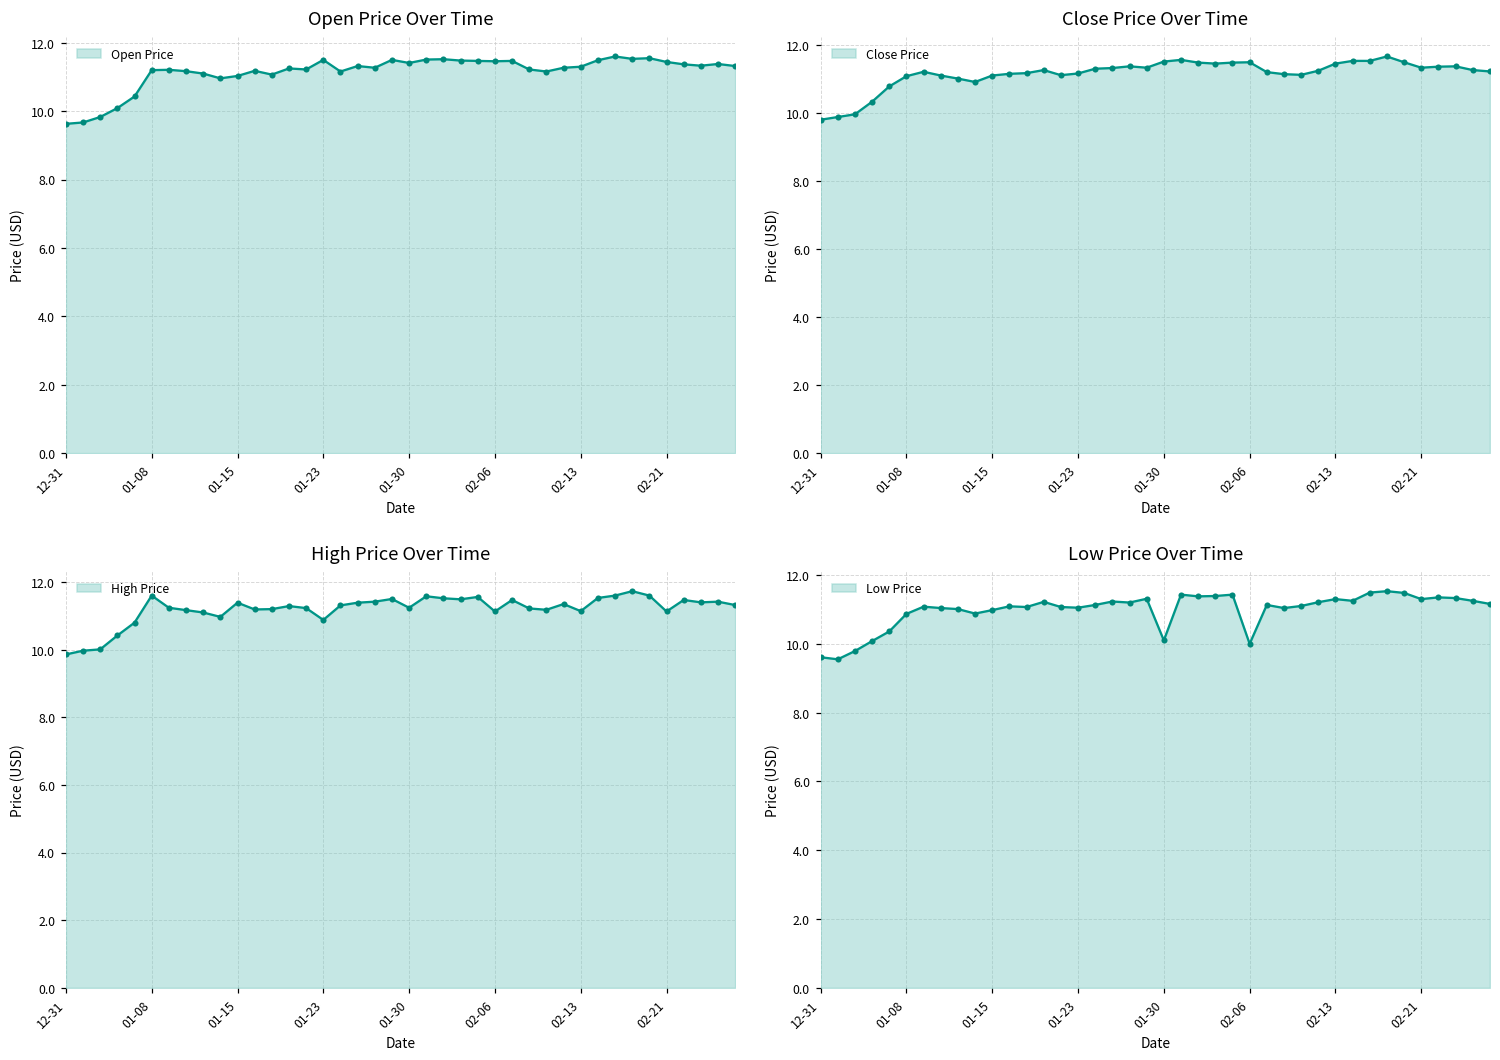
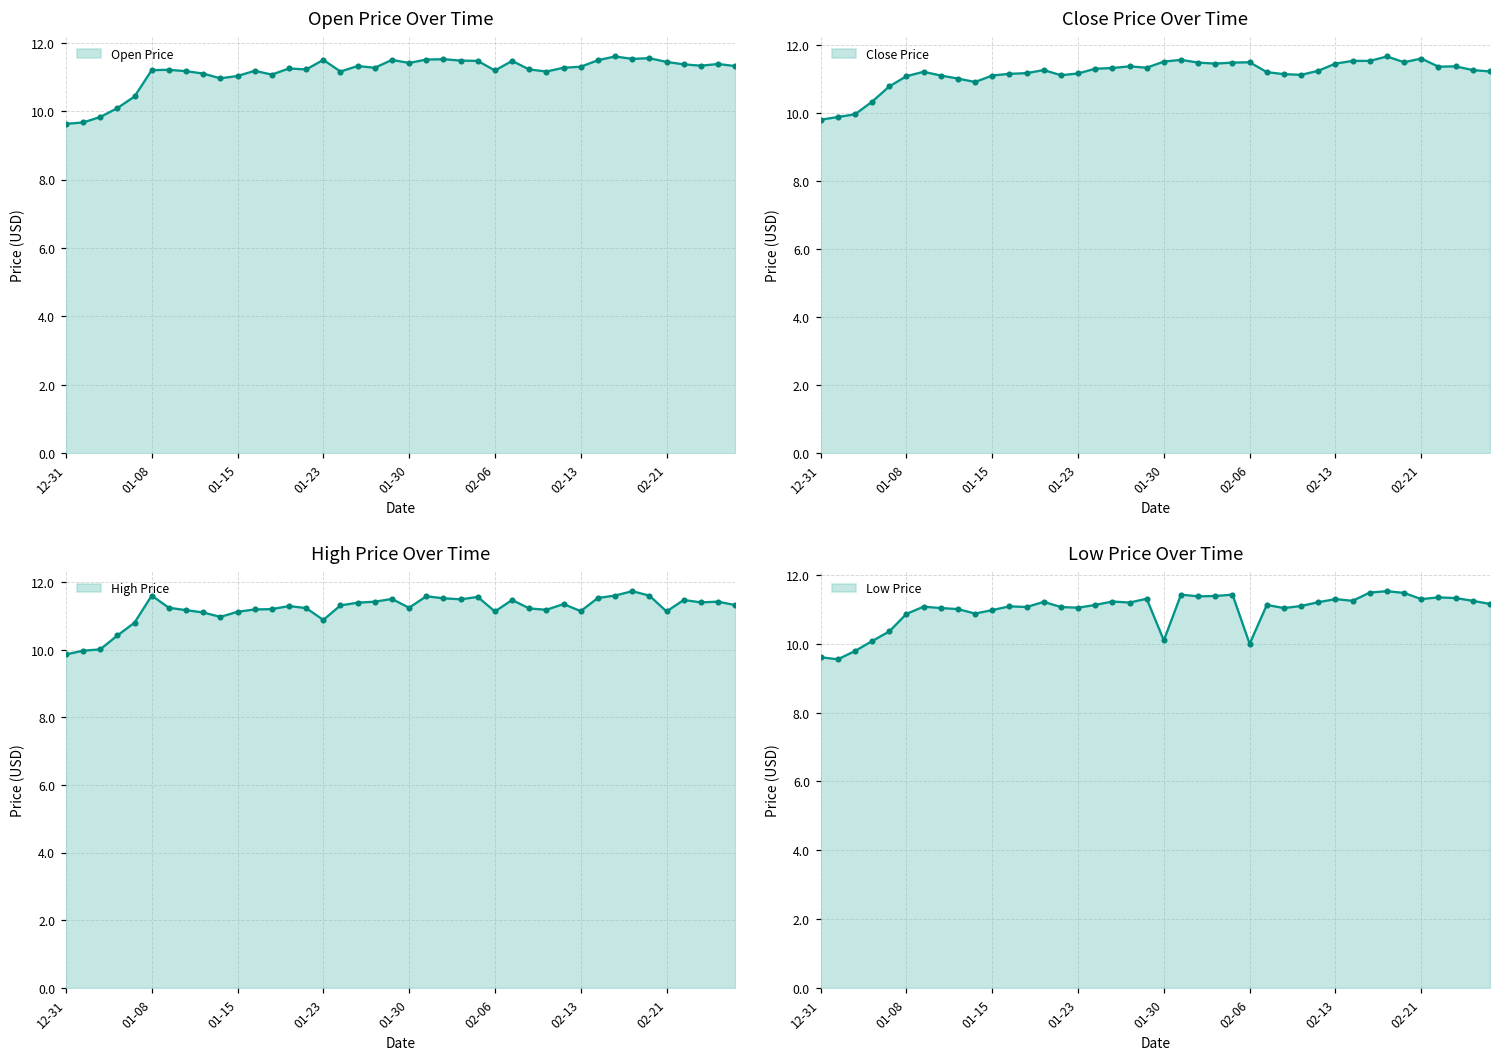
  {
    "Open Price Over Time": {
      "12-31": 9.6,
      "01-08": 11.2,
      "01-15": 11.0,
      "01-23": 11.5,
      "01-30": 11.4,
-     "02-06": 11.5,
+     "02-06": 11.2,
      "02-13": 11.3,
      "02-21": 11.4
    },
    "Close Price Over Time": {
      "12-31": 9.8,
      "01-08": 11.1,
      "01-15": 11.1,
      "01-23": 11.2,
      "01-30": 11.5,
      "02-06": 11.5,
      "02-13": 11.5,
-     "02-21": 11.3
+     "02-21": 11.6
    },
    "High Price Over Time": {
      "12-31": 9.9,
      "01-08": 11.6,
-     "01-15": 11.4,
+     "01-15": 11.1,
      "01-23": 10.9,
      "01-30": 11.2,
      "02-06": 11.1,
      "02-13": 11.1,
      "02-21": 11.1
    },
    "Low Price Over Time": {
      "12-31": 9.6,
      "01-08": 10.9,
      "01-15": 11.0,
      "01-23": 11.1,
      "01-30": 10.1,
      "02-06": 10.0,
      "02-13": 11.3,
      "02-21": 11.3
    }
  }
